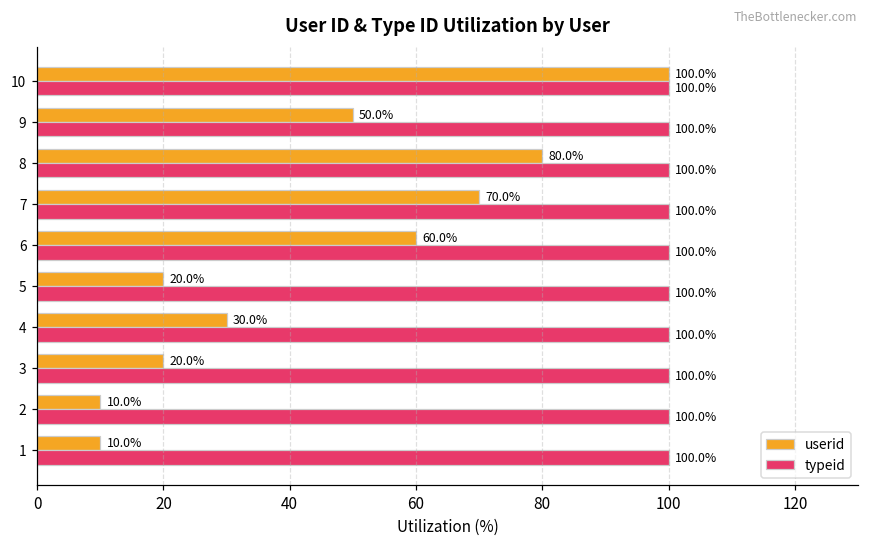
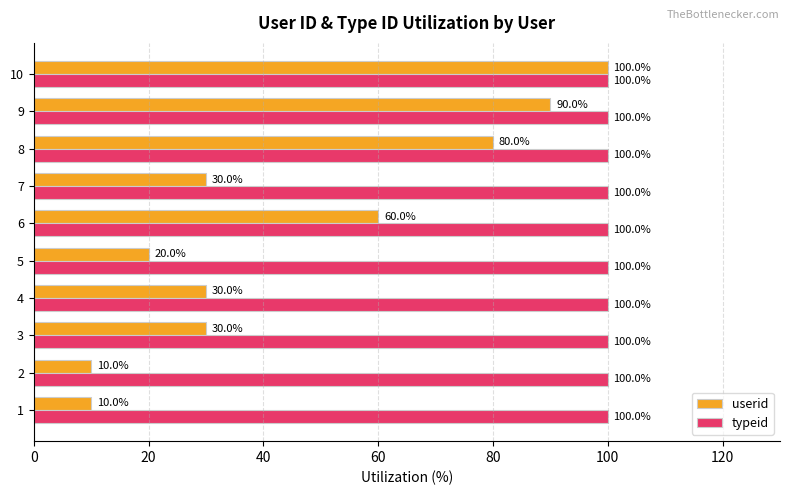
  {
    "userid": {
      "10": "100.0%",
-     "9": "50.0%",
+     "9": "90.0%",
      "8": "80.0%",
-     "7": "70.0%",
+     "7": "30.0%",
      "6": "60.0%",
      "5": "20.0%",
      "4": "30.0%",
-     "3": "20.0%",
+     "3": "30.0%",
      "2": "10.0%",
      "1": "10.0%"
    },
    "typeid": {
      "10": "100.0%",
      "9": "100.0%",
      "8": "100.0%",
      "7": "100.0%",
      "6": "100.0%",
      "5": "100.0%",
      "4": "100.0%",
      "3": "100.0%",
      "2": "100.0%",
      "1": "100.0%"
    }
  }
